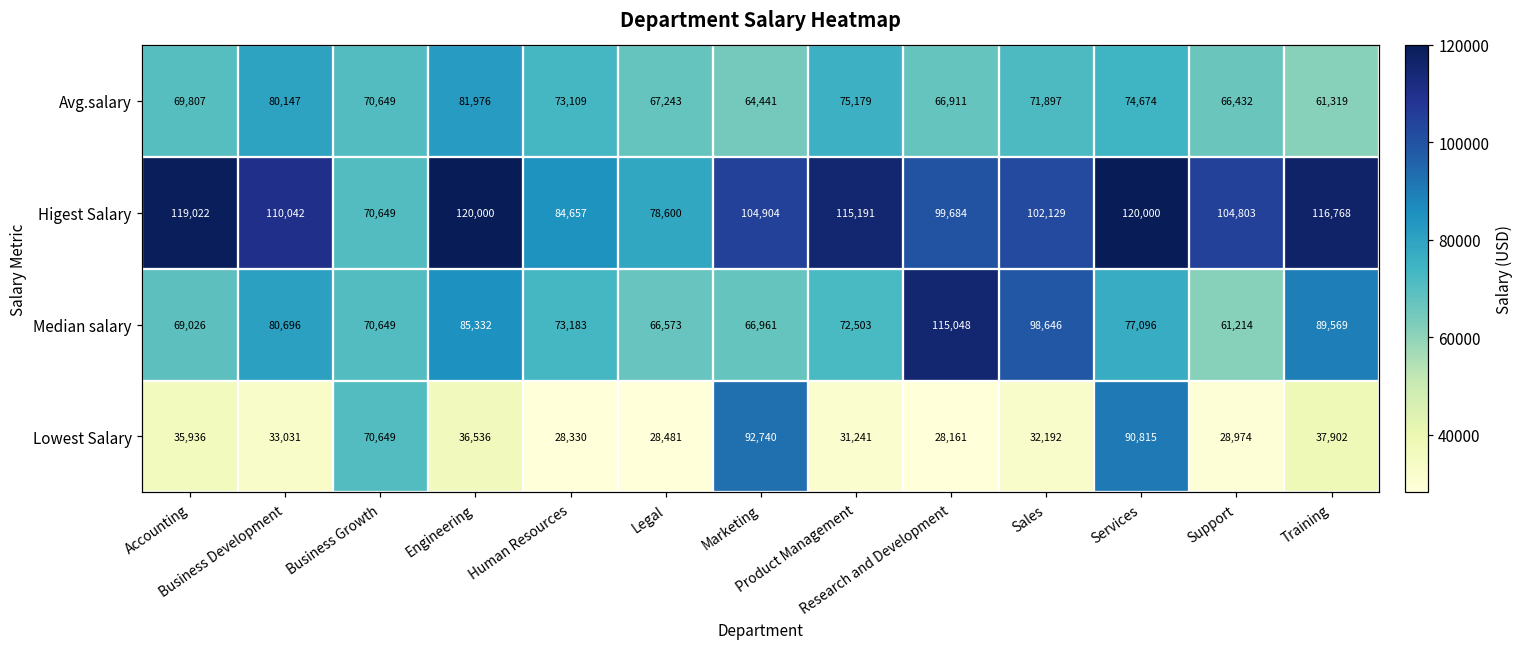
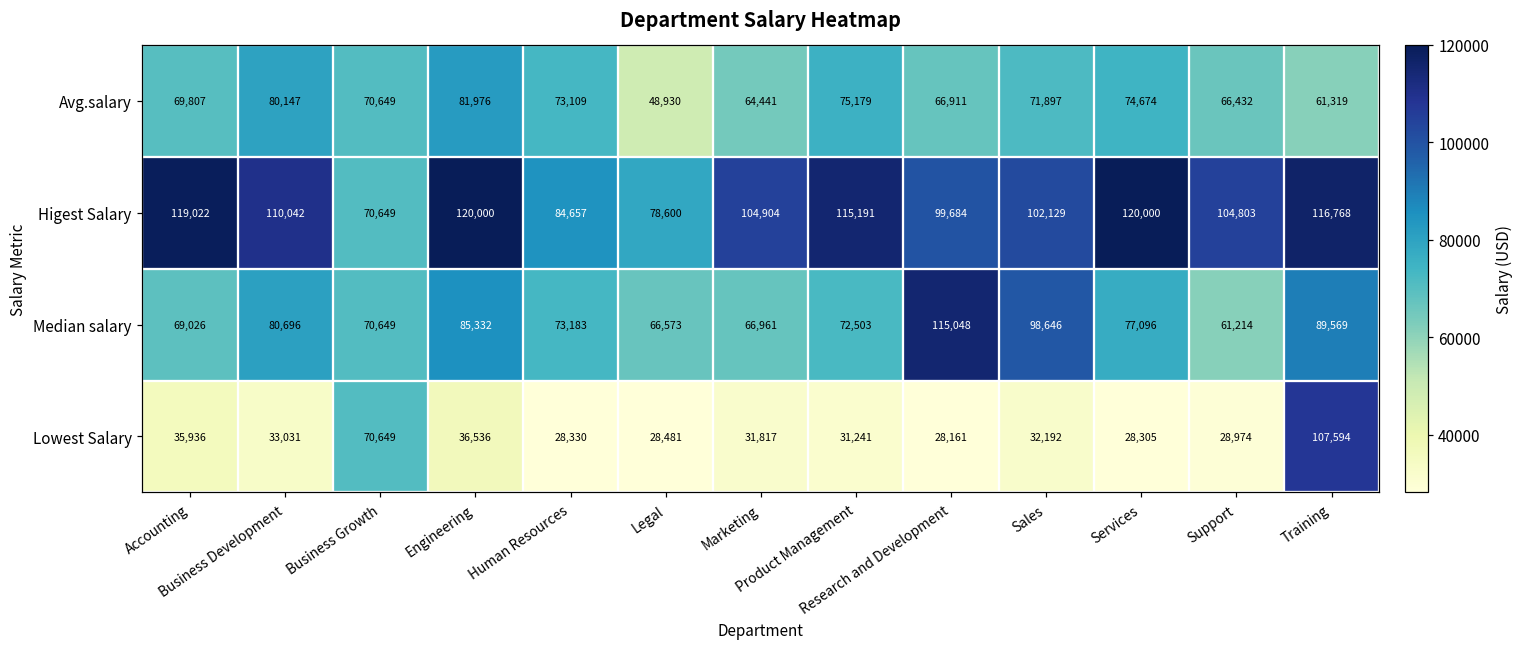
  {
    "Avg.salary": {
      "Accounting": "69,807",
      "Business Development": "80,147",
      "Business Growth": "70,649",
      "Engineering": "81,976",
      "Human Resources": "73,109",
-     "Legal": "67,243",
+     "Legal": "48,930",
      "Marketing": "64,441",
      "Product Management": "75,179",
      "Research and Development": "66,911",
      "Sales": "71,897",
      "Services": "74,674",
      "Support": "66,432",
      "Training": "61,319"
    },
    "Higest Salary": {
      "Accounting": "119,022",
      "Business Development": "110,042",
      "Business Growth": "70,649",
      "Engineering": "120,000",
      "Human Resources": "84,657",
      "Legal": "78,600",
      "Marketing": "104,904",
      "Product Management": "115,191",
      "Research and Development": "99,684",
      "Sales": "102,129",
      "Services": "120,000",
      "Support": "104,803",
      "Training": "116,768"
    },
    "Median salary": {
      "Accounting": "69,026",
      "Business Development": "80,696",
      "Business Growth": "70,649",
      "Engineering": "85,332",
      "Human Resources": "73,183",
      "Legal": "66,573",
      "Marketing": "66,961",
      "Product Management": "72,503",
      "Research and Development": "115,048",
      "Sales": "98,646",
      "Services": "77,096",
      "Support": "61,214",
      "Training": "89,569"
    },
    "Lowest Salary": {
      "Accounting": "35,936",
      "Business Development": "33,031",
      "Business Growth": "70,649",
      "Engineering": "36,536",
      "Human Resources": "28,330",
      "Legal": "28,481",
-     "Marketing": "92,740",
+     "Marketing": "31,817",
      "Product Management": "31,241",
      "Research and Development": "28,161",
      "Sales": "32,192",
-     "Services": "90,815",
+     "Services": "28,305",
      "Support": "28,974",
-     "Training": "37,902"
+     "Training": "107,594"
    }
  }
